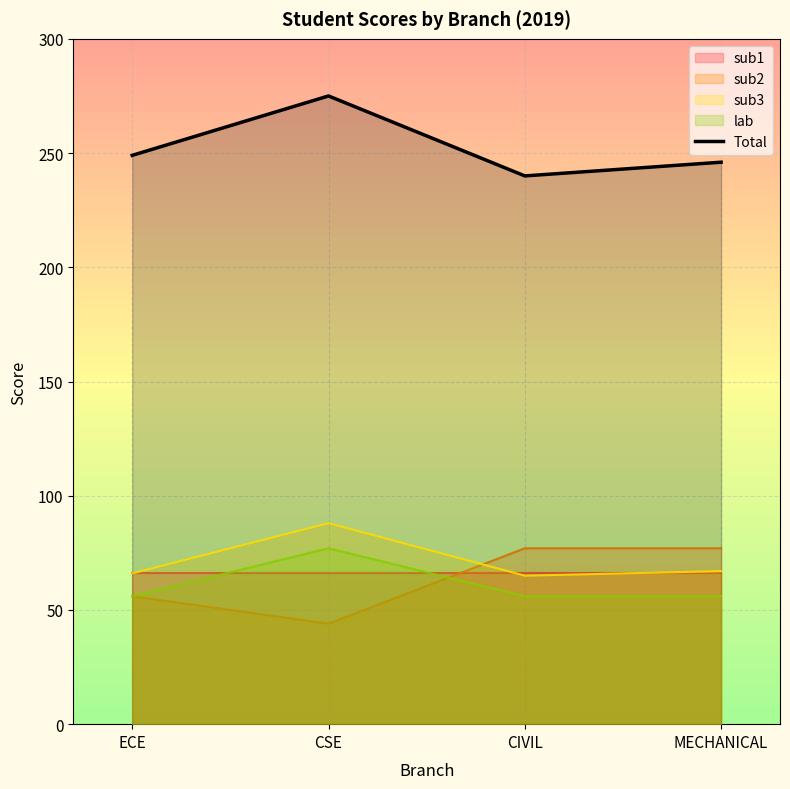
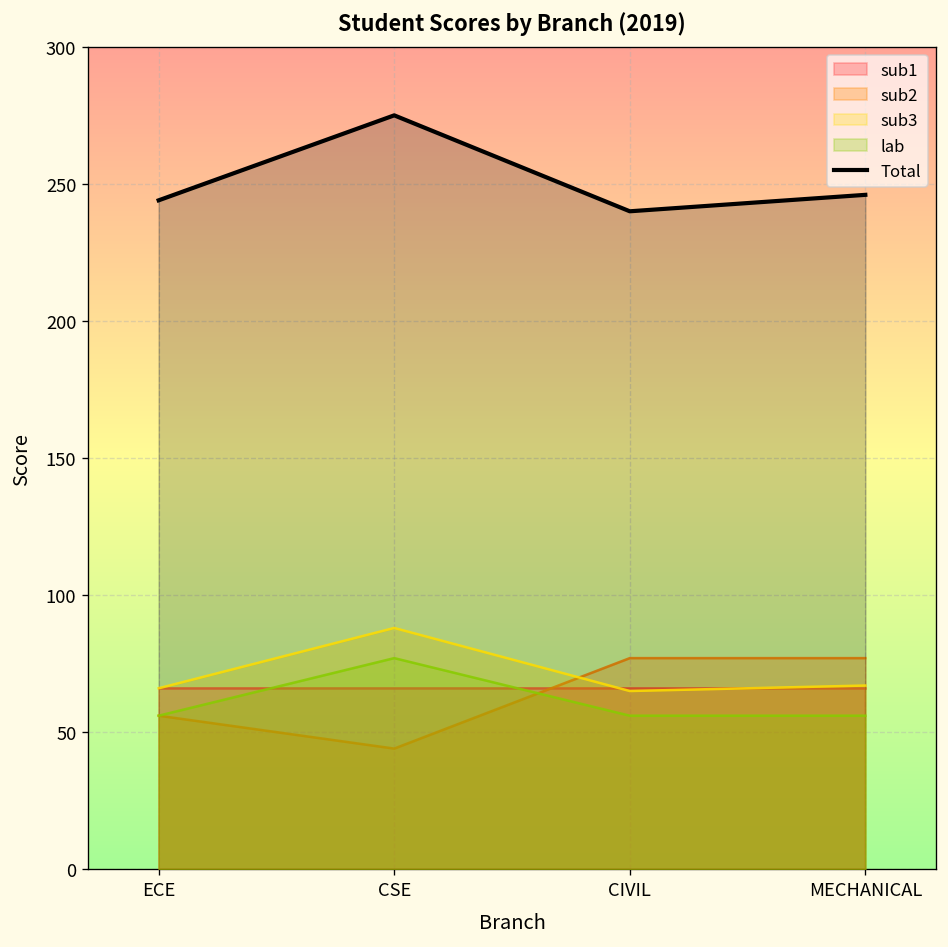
  {
    "Total": {
-     "ECE": 249,
+     "ECE": 244,
      "CSE": 275,
      "CIVIL": 240,
      "MECHANICAL": 246
    }
  }
